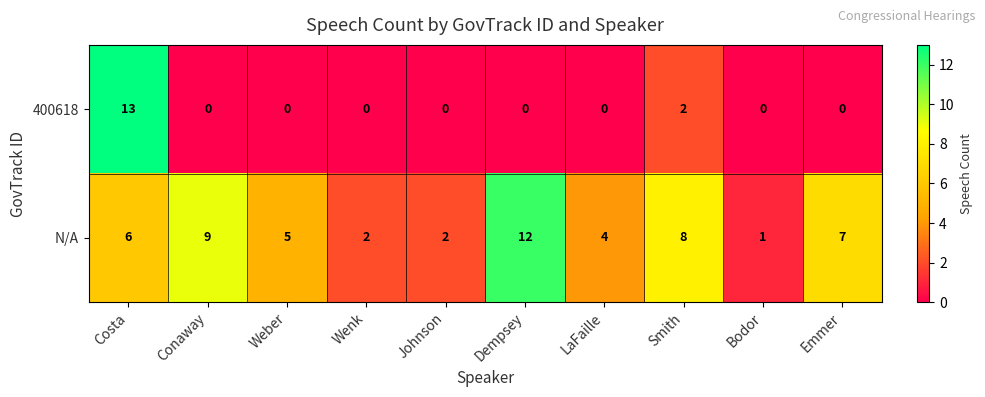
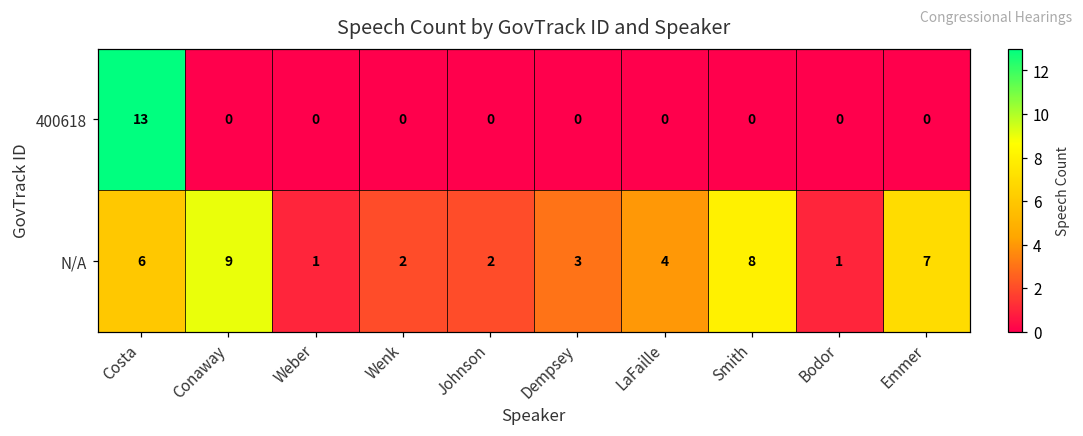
  {
    "400618": {
      "Costa": 13,
      "Conaway": 0,
      "Weber": 0,
      "Wenk": 0,
      "Johnson": 0,
      "Dempsey": 0,
      "LaFaille": 0,
-     "Smith": 2,
+     "Smith": 0,
      "Bodor": 0,
      "Emmer": 0
    },
    "N/A": {
      "Costa": 6,
      "Conaway": 9,
-     "Weber": 5,
+     "Weber": 1,
      "Wenk": 2,
      "Johnson": 2,
-     "Dempsey": 12,
+     "Dempsey": 3,
      "LaFaille": 4,
      "Smith": 8,
      "Bodor": 1,
      "Emmer": 7
    }
  }
